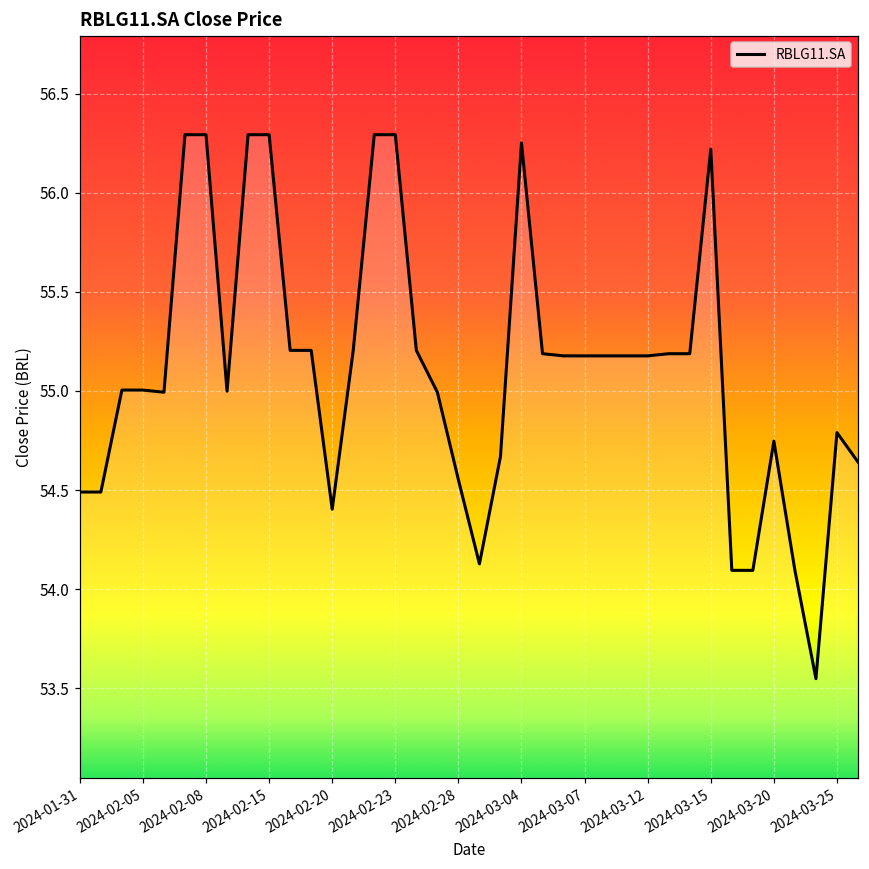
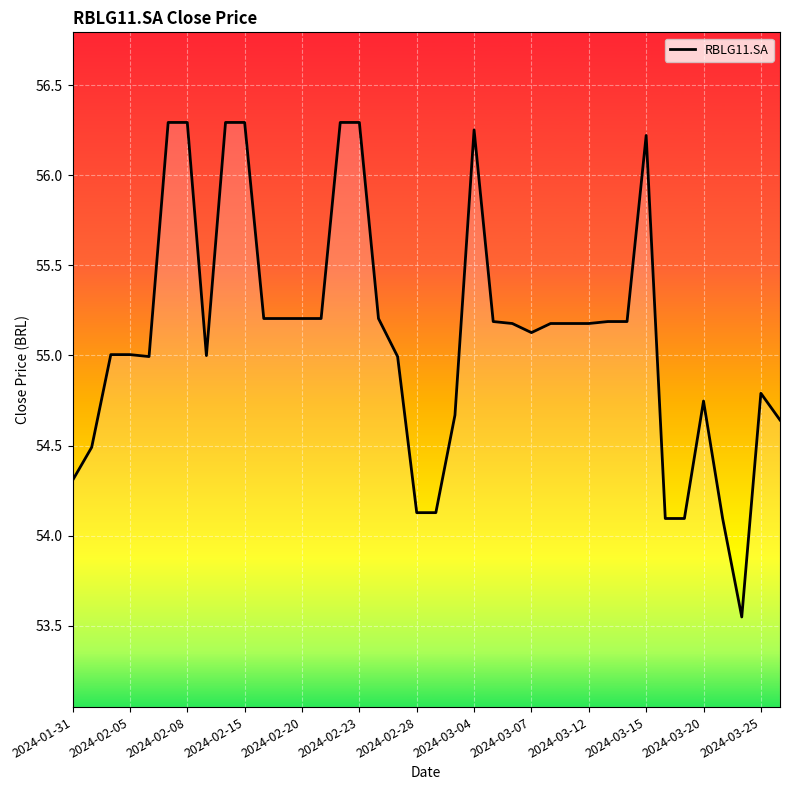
  {
-   "2024-01-31": 54.49,
+   "2024-01-31": 54.31,
    "2024-02-05": 55.00,
    "2024-02-08": 56.29,
    "2024-02-15": 56.29,
-   "2024-02-20": 54.40,
+   "2024-02-20": 55.20,
    "2024-02-23": 56.29,
-   "2024-02-28": 54.55,
+   "2024-02-28": 54.13,
    "2024-03-04": 56.25,
-   "2024-03-07": 55.18,
+   "2024-03-07": 55.13,
    "2024-03-12": 55.18,
    "2024-03-15": 56.22,
    "2024-03-20": 54.75,
    "2024-03-25": 54.79
  }
